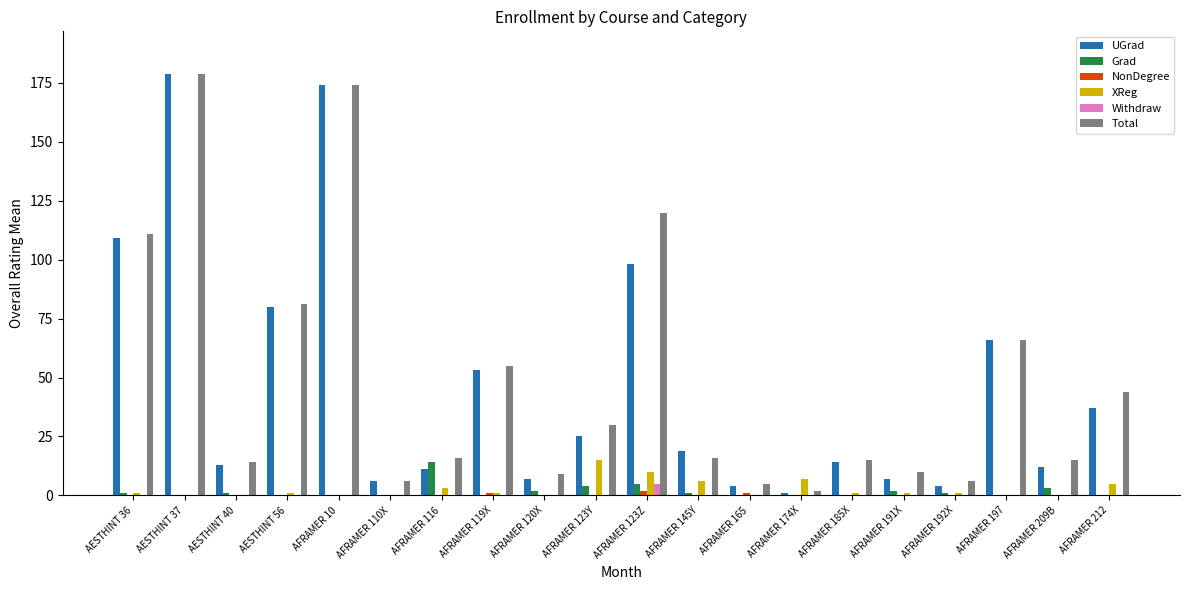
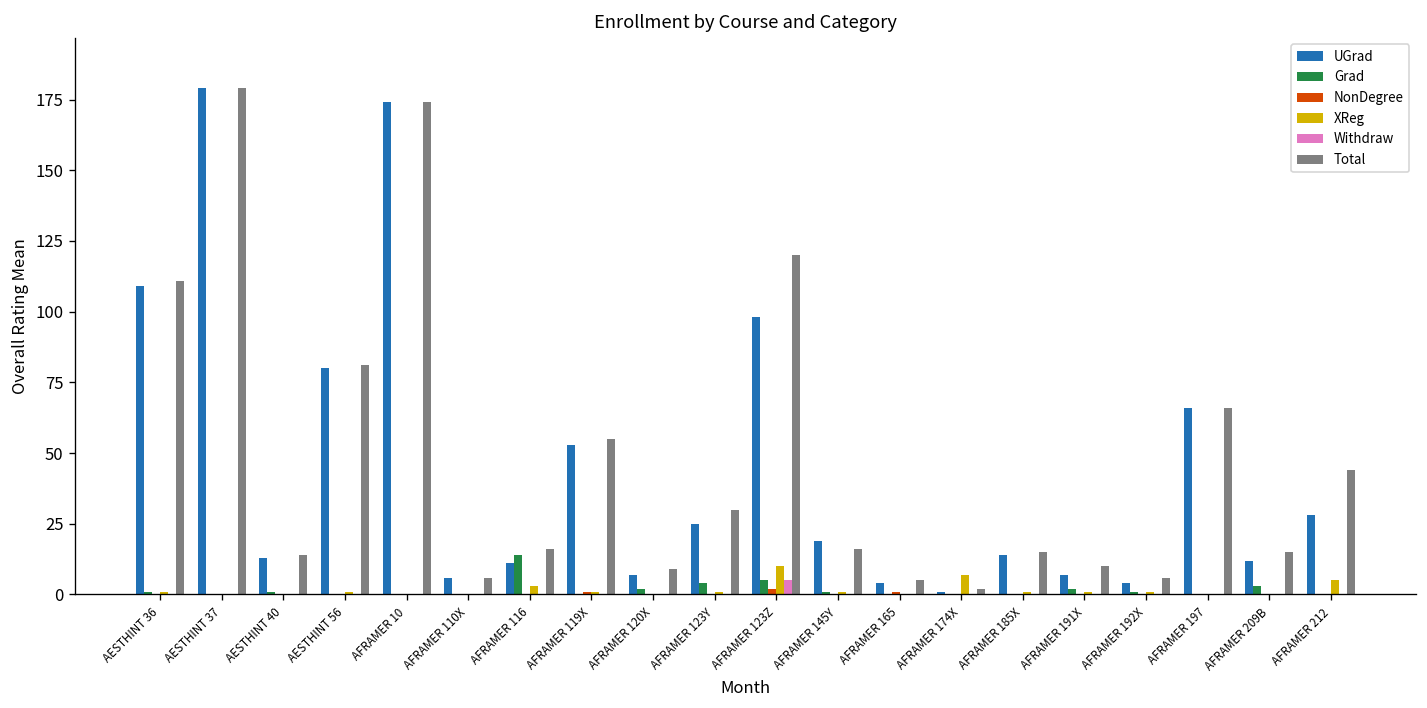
  {
    "UGrad": {
      "AESTHINT 36": 109,
      "AESTHINT 37": 179,
      "AESTHINT 40": 13,
      "AESTHINT 56": 80,
      "AFRAMER 10": 174,
      "AFRAMER 110X": 6,
      "AFRAMER 116": 11,
      "AFRAMER 119X": 53,
      "AFRAMER 120X": 7,
      "AFRAMER 123Y": 25,
      "AFRAMER 123Z": 98,
      "AFRAMER 145Y": 19,
      "AFRAMER 165": 4,
      "AFRAMER 185X": 14,
      "AFRAMER 191X": 7,
      "AFRAMER 192X": 4,
      "AFRAMER 197": 66,
      "AFRAMER 209B": 12,
-     "AFRAMER 212": 37
+     "AFRAMER 212": 28
    },
    "Grad": {
      "AESTHINT 37": 0,
      "AESTHINT 56": 0,
      "AFRAMER 10": 0,
      "AFRAMER 110X": 0,
      "AFRAMER 116": 14,
      "AFRAMER 119X": 0,
      "AFRAMER 120X": 2,
      "AFRAMER 123Y": 4,
      "AFRAMER 123Z": 5,
      "AFRAMER 165": 0,
      "AFRAMER 174X": 0,
      "AFRAMER 185X": 0,
      "AFRAMER 191X": 2,
      "AFRAMER 197": 0,
      "AFRAMER 209B": 3,
      "AFRAMER 212": 0
    },
    "NonDegree": {
      "AESTHINT 36": 0,
      "AESTHINT 37": 0,
      "AESTHINT 40": 0,
      "AESTHINT 56": 0,
      "AFRAMER 10": 0,
      "AFRAMER 110X": 0,
      "AFRAMER 116": 0,
      "AFRAMER 120X": 0,
      "AFRAMER 123Y": 0,
      "AFRAMER 123Z": 2,
      "AFRAMER 145Y": 0,
      "AFRAMER 174X": 0,
      "AFRAMER 185X": 0,
      "AFRAMER 191X": 0,
      "AFRAMER 192X": 0,
      "AFRAMER 197": 0,
      "AFRAMER 209B": 0,
      "AFRAMER 212": 0
    },
    "XReg": {
      "AESTHINT 37": 0,
      "AESTHINT 40": 0,
      "AFRAMER 10": 0,
      "AFRAMER 110X": 0,
      "AFRAMER 116": 3,
      "AFRAMER 120X": 0,
-     "AFRAMER 123Y": 15,
+     "AFRAMER 123Y": 1,
      "AFRAMER 123Z": 10,
-     "AFRAMER 145Y": 6,
+     "AFRAMER 145Y": 1,
      "AFRAMER 165": 0,
      "AFRAMER 174X": 7,
      "AFRAMER 197": 0,
      "AFRAMER 209B": 0,
      "AFRAMER 212": 5
    },
    "Withdraw": {
      "AESTHINT 36": 0,
      "AESTHINT 37": 0,
      "AESTHINT 40": 0,
      "AESTHINT 56": 0,
      "AFRAMER 10": 0,
      "AFRAMER 110X": 0,
      "AFRAMER 116": 0,
      "AFRAMER 119X": 0,
      "AFRAMER 120X": 0,
      "AFRAMER 123Y": 0,
      "AFRAMER 123Z": 5,
      "AFRAMER 145Y": 0,
      "AFRAMER 165": 0,
      "AFRAMER 174X": 0,
      "AFRAMER 185X": 0,
      "AFRAMER 191X": 0,
      "AFRAMER 192X": 0,
      "AFRAMER 197": 0,
      "AFRAMER 209B": 0,
      "AFRAMER 212": 0
    },
    "Total": {
      "AESTHINT 36": 111,
      "AESTHINT 37": 179,
      "AESTHINT 40": 14,
      "AESTHINT 56": 81,
      "AFRAMER 10": 174,
      "AFRAMER 110X": 6,
      "AFRAMER 116": 16,
      "AFRAMER 119X": 55,
      "AFRAMER 120X": 9,
      "AFRAMER 123Y": 30,
      "AFRAMER 123Z": 120,
      "AFRAMER 145Y": 16,
      "AFRAMER 165": 5,
      "AFRAMER 174X": 2,
      "AFRAMER 185X": 15,
      "AFRAMER 191X": 10,
      "AFRAMER 192X": 6,
      "AFRAMER 197": 66,
      "AFRAMER 209B": 15,
      "AFRAMER 212": 44
    }
  }
